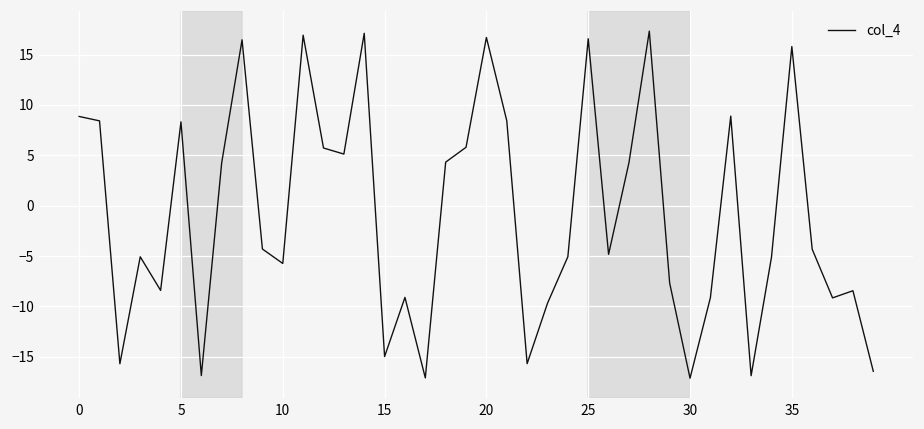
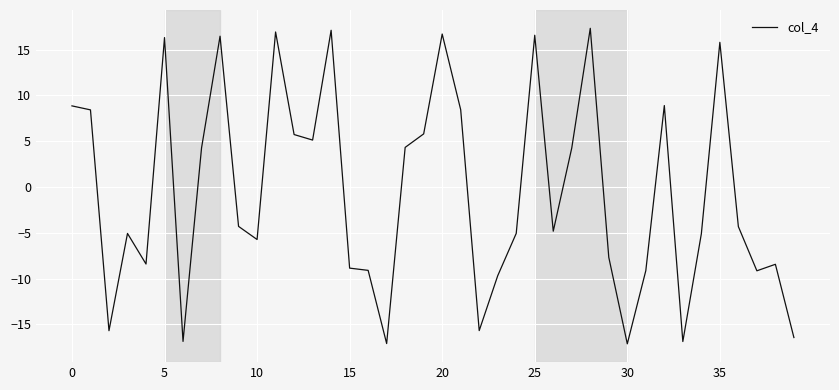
  {
    "0": 9,
-   "5": 8,
+   "5": 16,
    "10": -6,
-   "15": -15,
+   "15": -9,
    "20": 17,
    "25": 17,
    "30": -17,
    "35": 16
  }
